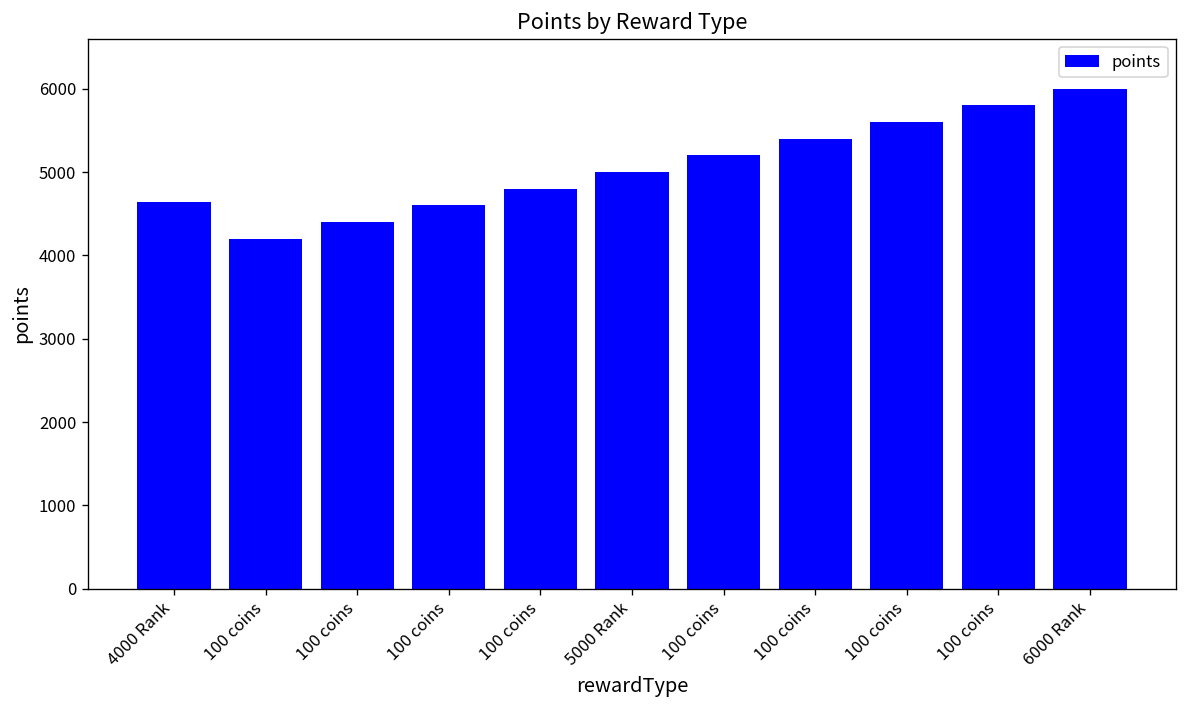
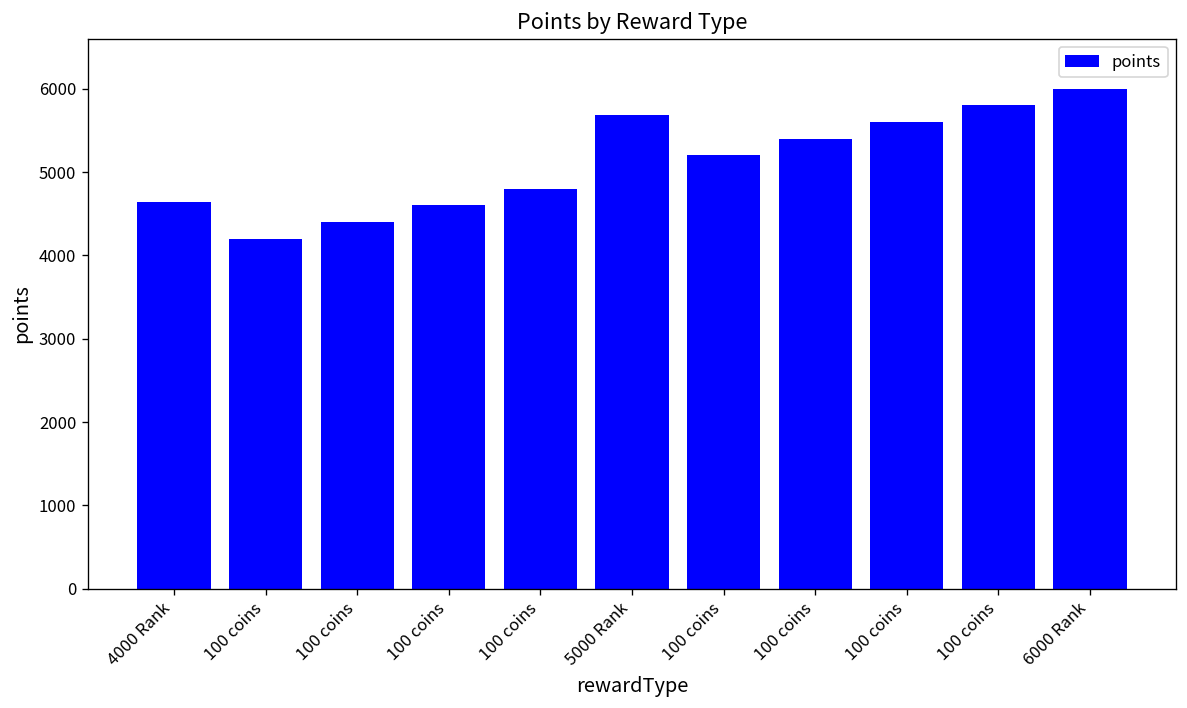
  {
    "4000 Rank": 4600,
-   "5000 Rank": 5000,
+   "5000 Rank": 5700,
    "6000 Rank": 6000
  }
